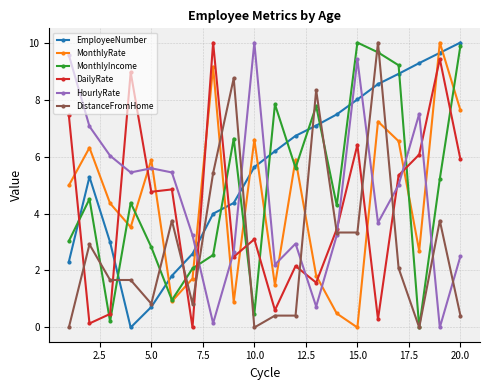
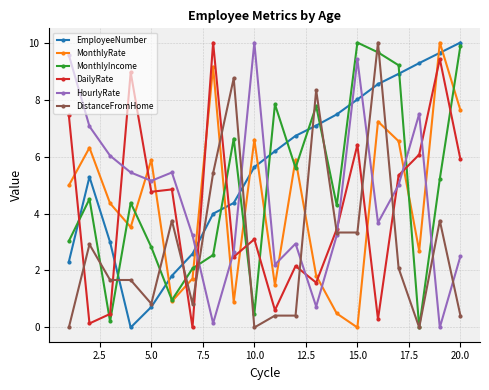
  {
    "EmployeeNumber": {
      "5.0": 0.7,
      "10.0": 5.6,
      "15.0": 8.0,
      "20.0": 10.0
    },
    "MonthlyRate": {
      "5.0": 5.9,
      "10.0": 6.6,
      "15.0": 0.0,
      "20.0": 7.6
    },
    "MonthlyIncome": {
      "5.0": 2.8,
      "10.0": 0.5,
      "15.0": 10.0,
      "20.0": 9.9
    },
    "DailyRate": {
      "5.0": 4.8,
      "10.0": 3.1,
      "15.0": 6.4,
      "20.0": 5.9
    },
    "HourlyRate": {
-     "5.0": 5.6,
+     "5.0": 5.1,
      "10.0": 10.0,
      "15.0": 9.4,
      "20.0": 2.5
    },
    "DistanceFromHome": {
      "5.0": 0.8,
      "10.0": 0.0,
      "15.0": 3.3,
      "20.0": 0.4
    }
  }
